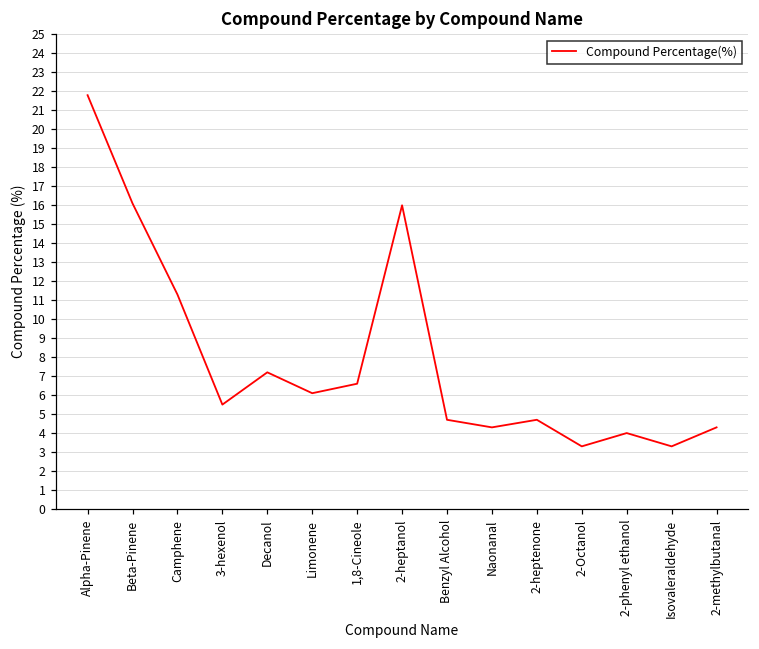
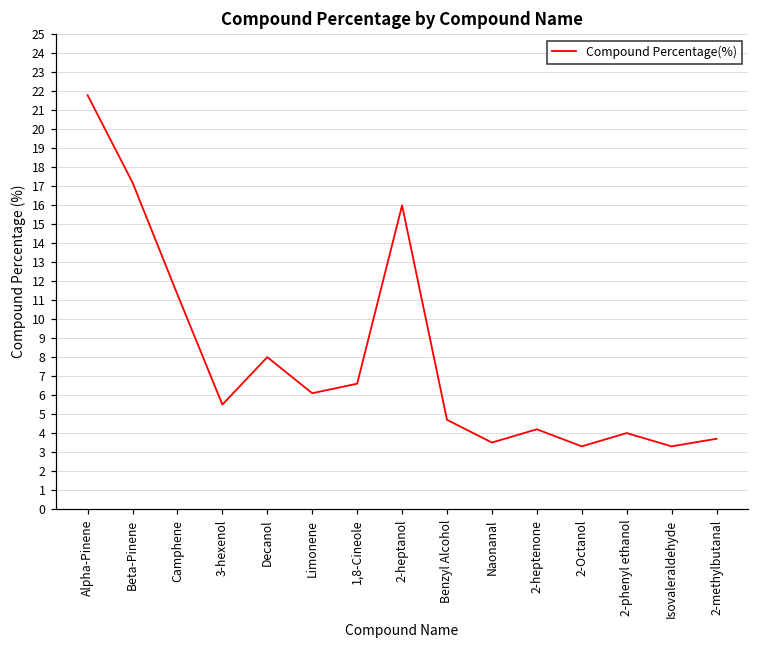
  {
    "Alpha-Pinene": 21.8,
-   "Beta-Pinene": 16.1,
+   "Beta-Pinene": 17.2,
    "Camphene": 11.3,
    "3-hexenol": 5.5,
-   "Decanol": 7.2,
+   "Decanol": 8.0,
    "Limonene": 6.1,
    "1,8-Cineole": 6.6,
    "2-heptanol": 16.0,
    "Benzyl Alcohol": 4.7,
-   "Naonanal": 4.3,
-   "2-heptenone": 4.7,
+   "Naonanal": 3.5,
+   "2-heptenone": 4.2,
    "2-Octanol": 3.3,
    "2-phenyl ethanol": 4.0,
    "Isovaleraldehyde": 3.3,
-   "2-methylbutanal": 4.3
+   "2-methylbutanal": 3.7
  }
